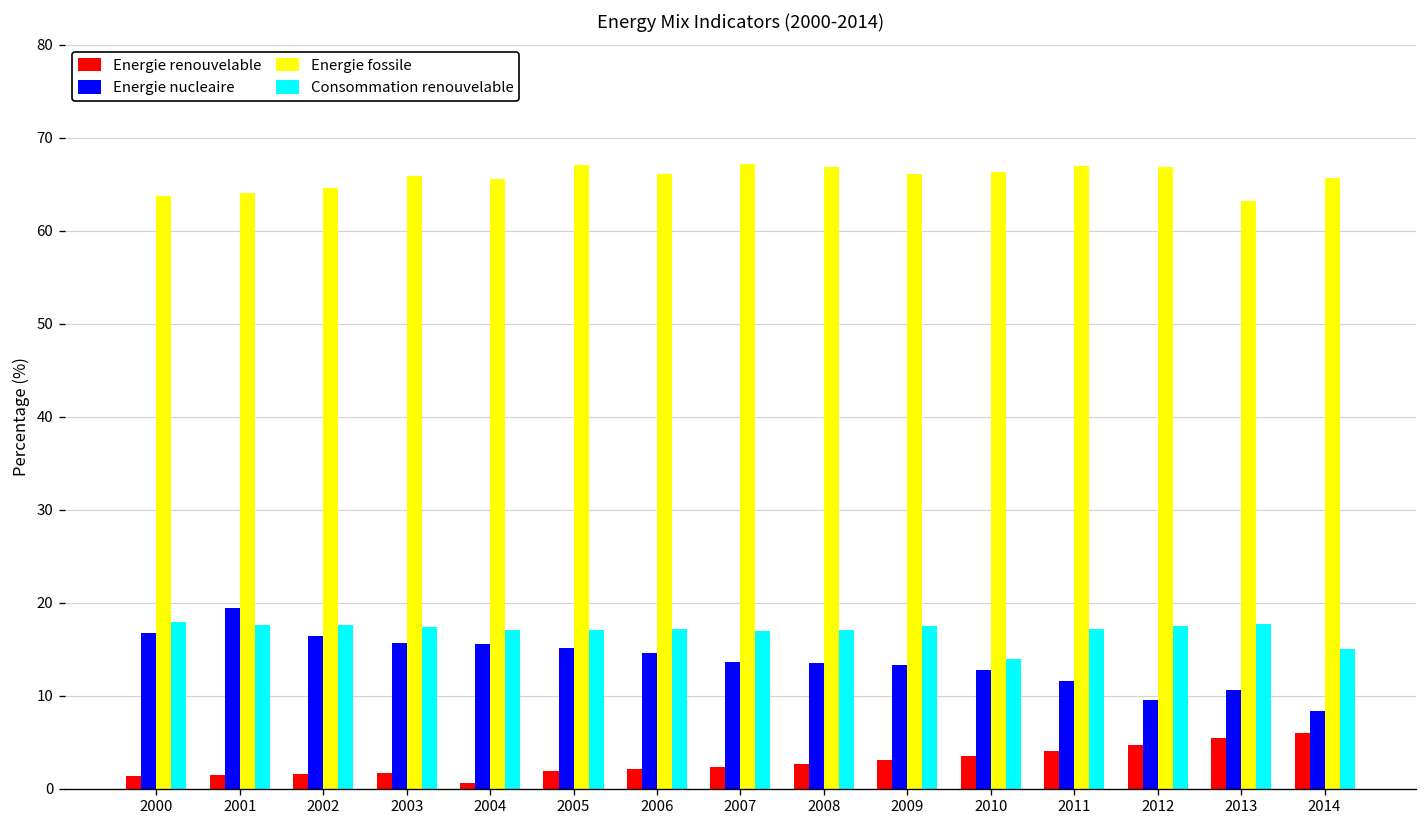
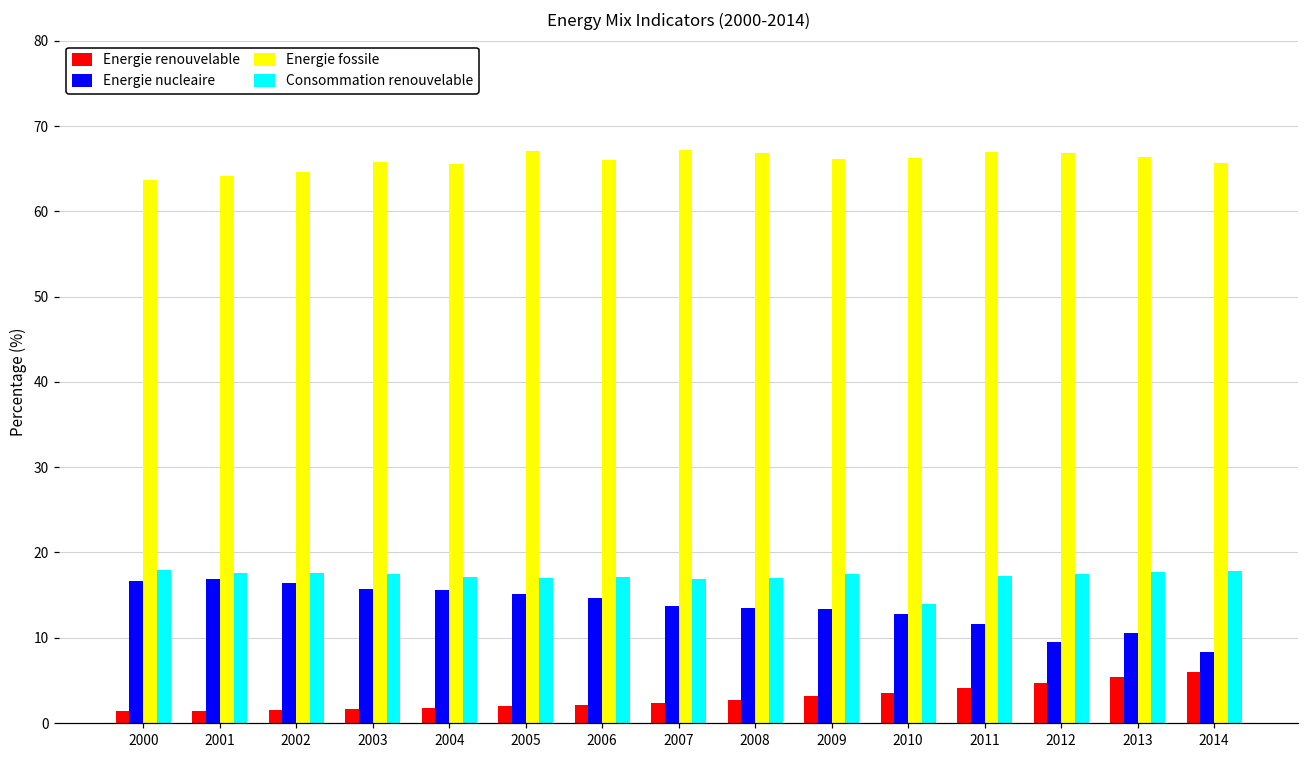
  {
    "Energie renouvelable": {
      "2000": 1,
      "2001": 1,
      "2002": 2,
      "2003": 2,
-     "2004": 1,
+     "2004": 2,
      "2005": 2,
      "2006": 2,
      "2007": 2,
      "2008": 3,
      "2009": 3,
      "2010": 4,
      "2011": 4,
      "2012": 5,
      "2013": 5,
      "2014": 6
    },
    "Energie nucleaire": {
      "2000": 17,
-     "2001": 19,
+     "2001": 17,
      "2002": 16,
      "2003": 16,
      "2004": 16,
      "2005": 15,
      "2006": 15,
      "2007": 14,
      "2008": 13,
      "2009": 13,
      "2010": 13,
      "2011": 12,
      "2012": 10,
      "2013": 11,
      "2014": 8
    },
    "Energie fossile": {
      "2000": 64,
      "2001": 64,
      "2002": 65,
      "2003": 66,
      "2004": 66,
      "2005": 67,
      "2006": 66,
      "2007": 67,
      "2008": 67,
      "2009": 66,
      "2010": 66,
      "2011": 67,
      "2012": 67,
-     "2013": 63,
+     "2013": 66,
      "2014": 66
    },
    "Consommation renouvelable": {
      "2000": 18,
      "2001": 18,
      "2002": 18,
      "2003": 17,
      "2004": 17,
      "2005": 17,
      "2006": 17,
      "2007": 17,
      "2008": 17,
      "2009": 18,
      "2010": 14,
      "2011": 17,
      "2012": 17,
      "2013": 18,
-     "2014": 15
+     "2014": 18
    }
  }
